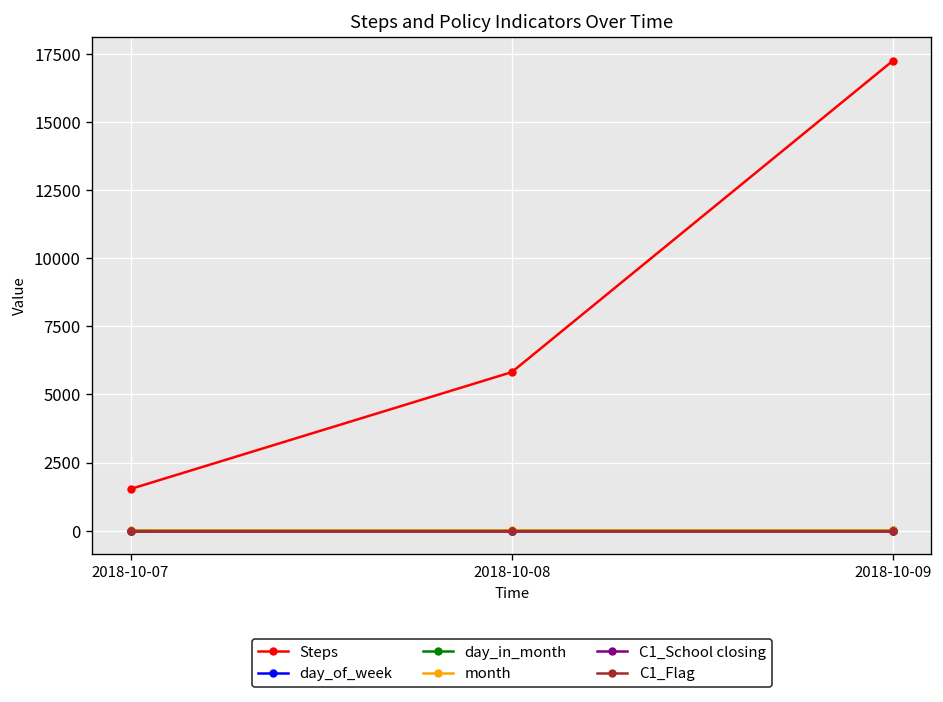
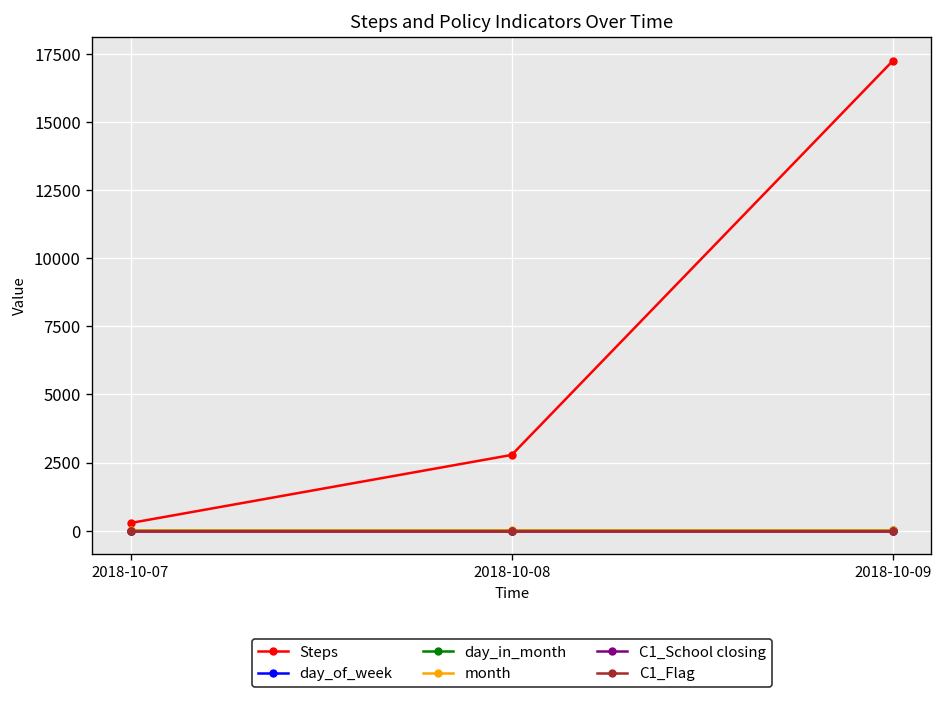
  {
    "Steps": {
-     "2018-10-07": 1500,
-     "2018-10-08": 5800,
+     "2018-10-07": 300,
+     "2018-10-08": 2800,
      "2018-10-09": 17200
    }
  }
